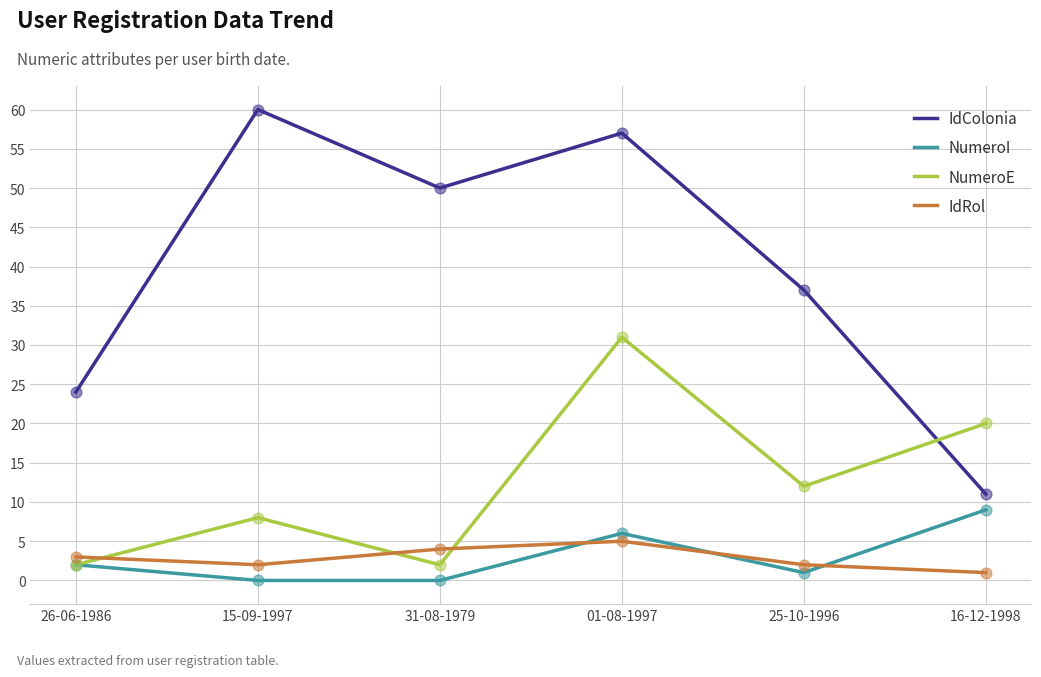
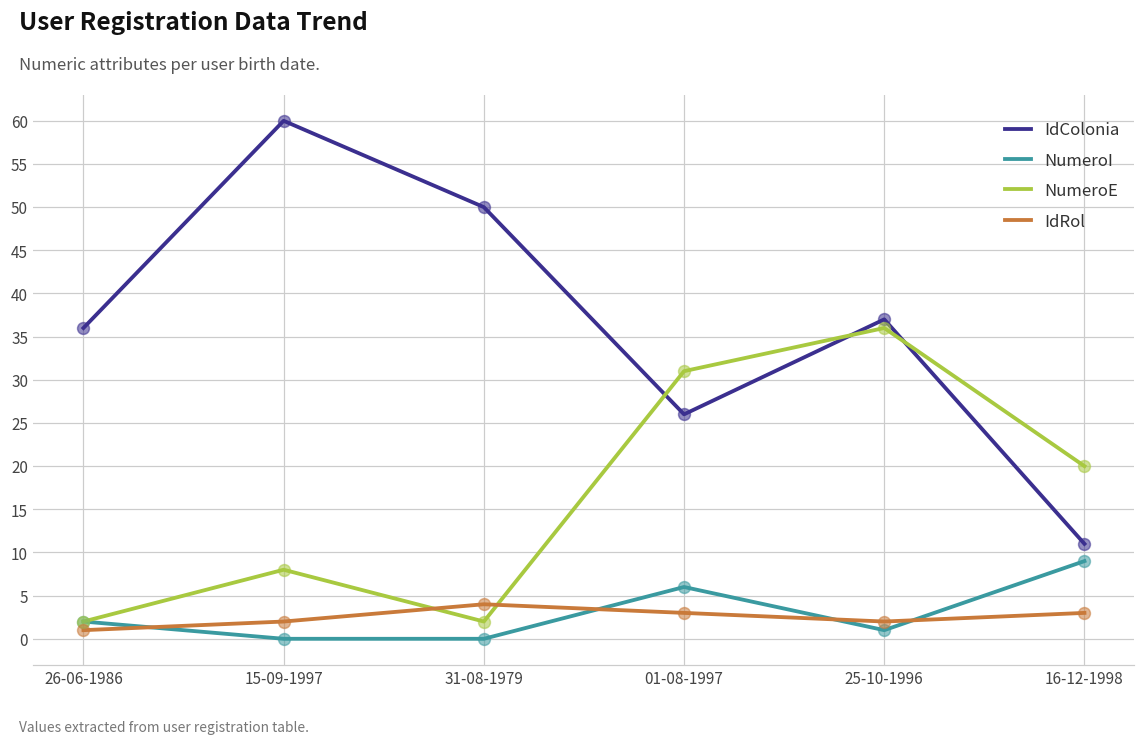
  {
    "IdColonia": {
-     "26-06-1986": 24,
+     "26-06-1986": 36,
      "15-09-1997": 60,
      "31-08-1979": 50,
-     "01-08-1997": 57,
+     "01-08-1997": 26,
      "25-10-1996": 37,
      "16-12-1998": 11
    },
    "NumeroI": {
      "15-09-1997": 0,
      "31-08-1979": 0,
      "01-08-1997": 6,
      "25-10-1996": 1,
      "16-12-1998": 9
    },
    "NumeroE": {
      "15-09-1997": 8,
      "31-08-1979": 2,
      "01-08-1997": 31,
-     "25-10-1996": 12,
+     "25-10-1996": 36,
      "16-12-1998": 20
    },
    "IdRol": {
-     "26-06-1986": 3,
+     "26-06-1986": 1,
      "15-09-1997": 2,
      "31-08-1979": 4,
-     "01-08-1997": 5,
+     "01-08-1997": 3,
      "25-10-1996": 2,
-     "16-12-1998": 1
+     "16-12-1998": 3
    }
  }
